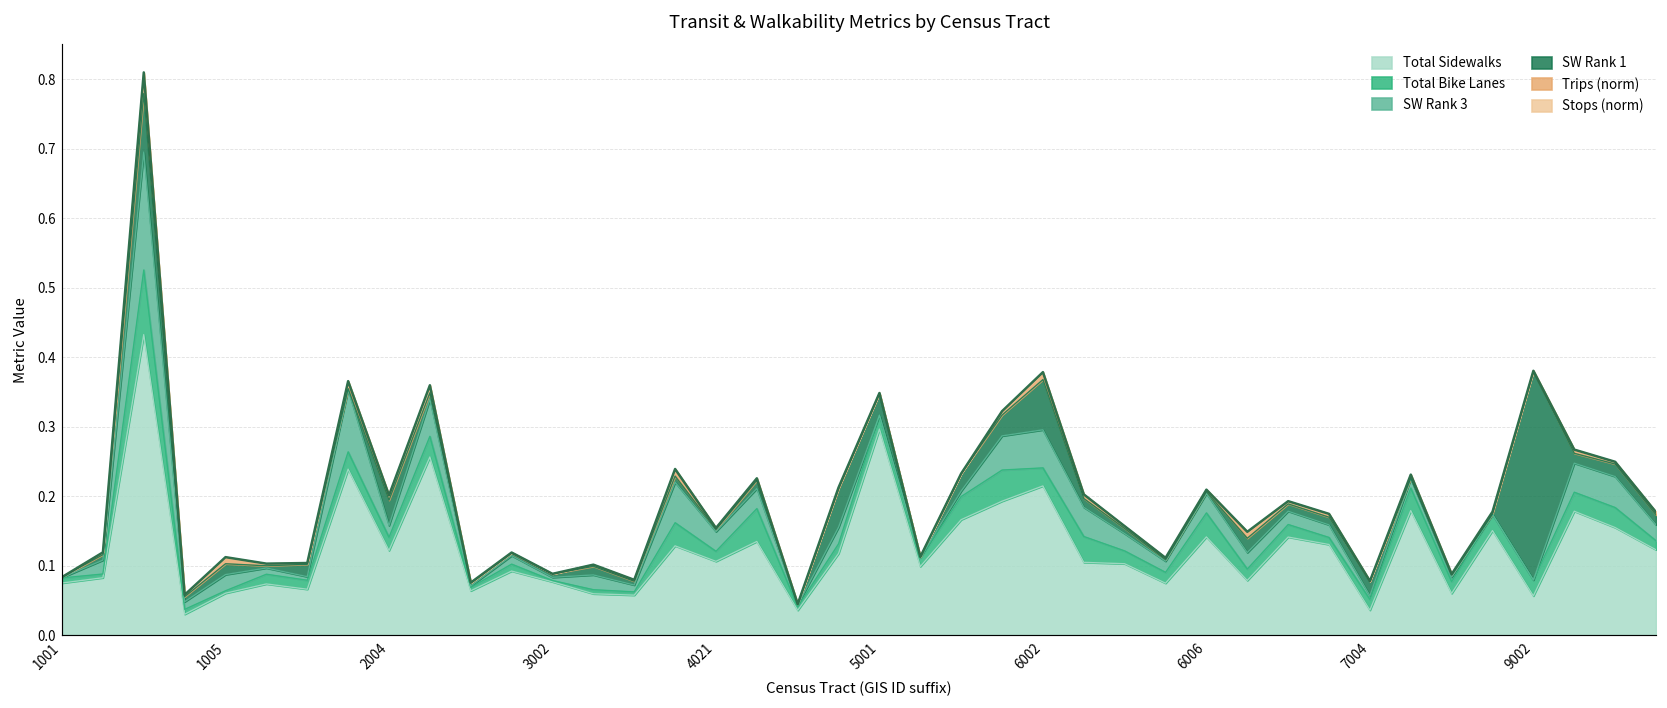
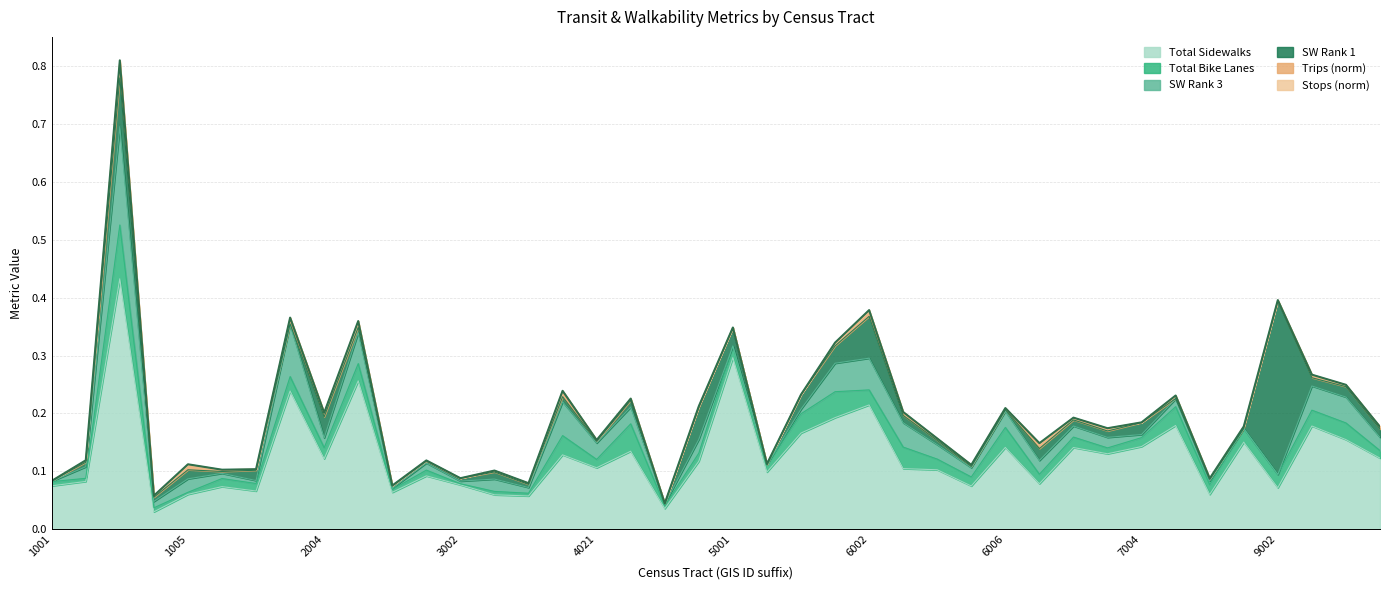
  {
    "Total Sidewalks": {
      "1001": 0.07,
      "2004": 0.12,
      "4021": 0.11,
      "5001": 0.30,
      "6002": 0.21,
      "6006": 0.14,
-     "7004": 0.04,
-     "9002": 0.06
+     "7004": 0.14,
+     "9002": 0.07
    },
    "SW Rank 1": {
      "1005": 0.02,
      "2004": 0.04,
      "6002": 0.07
    },
    "Stops (norm)": {
      "1005": 0.01,
      "2004": 0.01,
      "6002": 0.01
    }
  }
